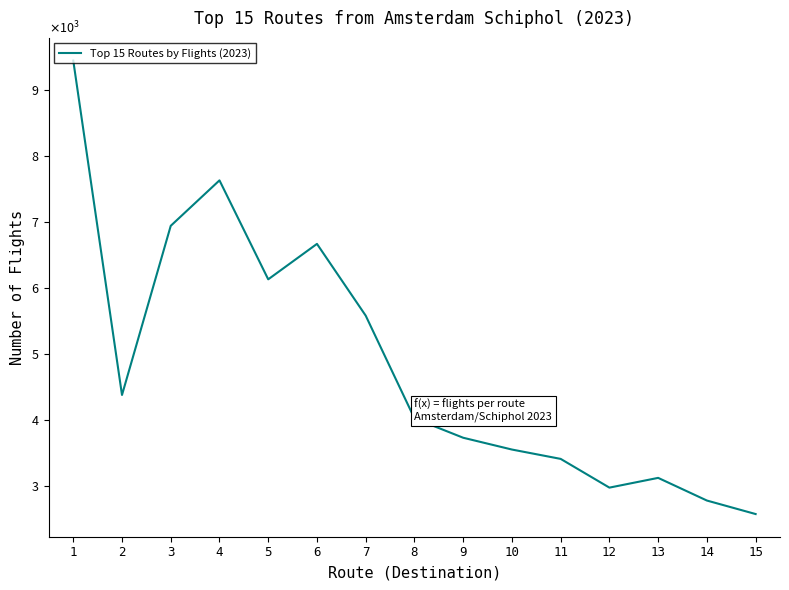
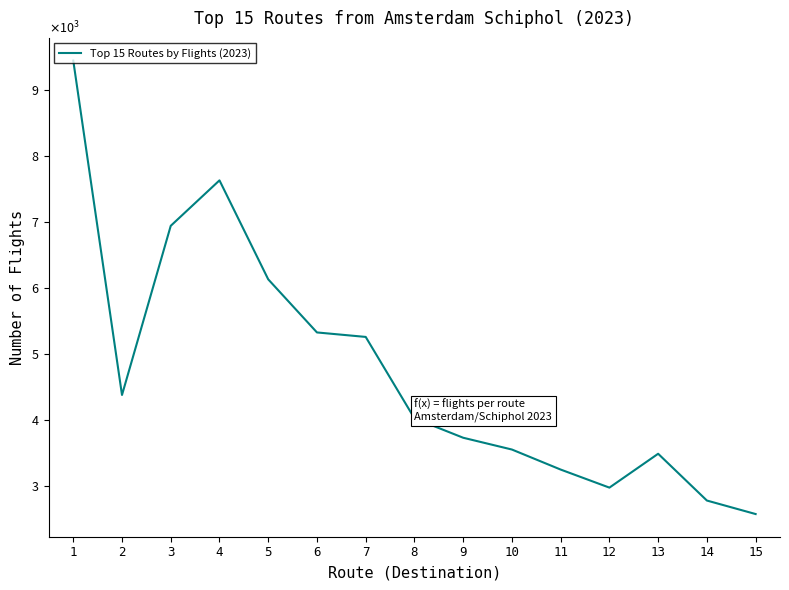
  {
    "2": 4400,
    "3": 6900,
    "4": 7600,
    "5": 6100,
-   "6": 6700,
-   "7": 5600,
+   "6": 5300,
+   "7": 5300,
    "9": 3700,
    "10": 3600,
-   "11": 3400,
+   "11": 3200,
    "12": 3000,
-   "13": 3100,
+   "13": 3500,
    "14": 2800,
    "15": 2600
  }
